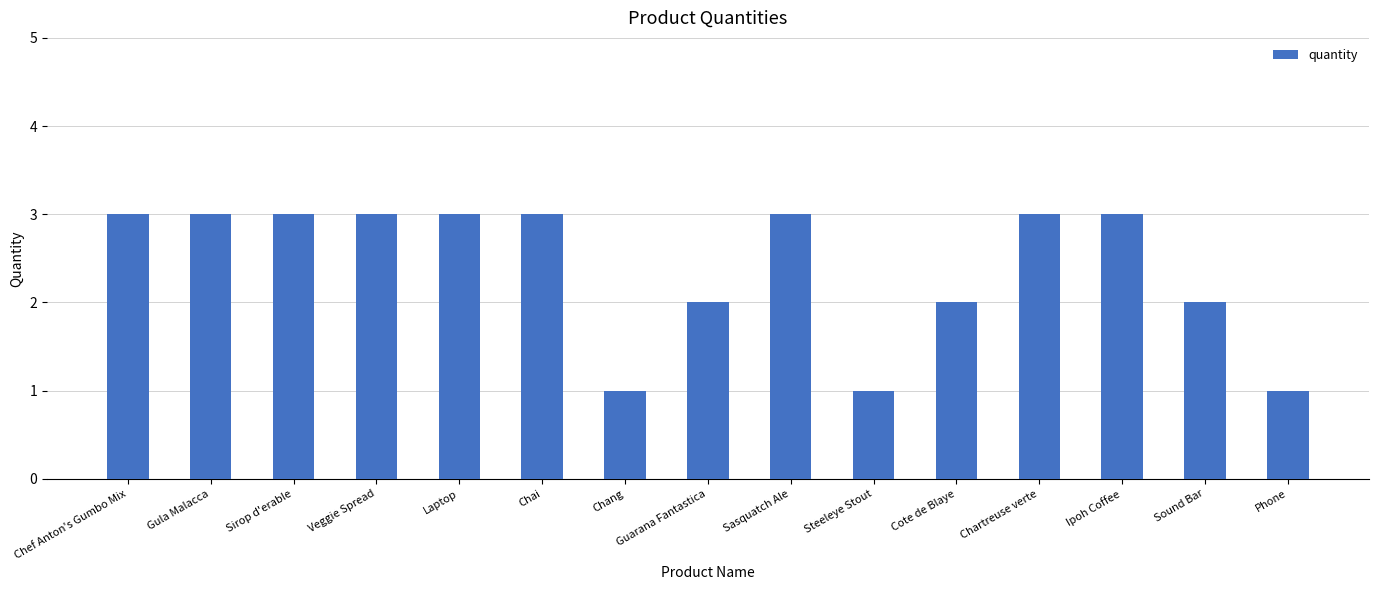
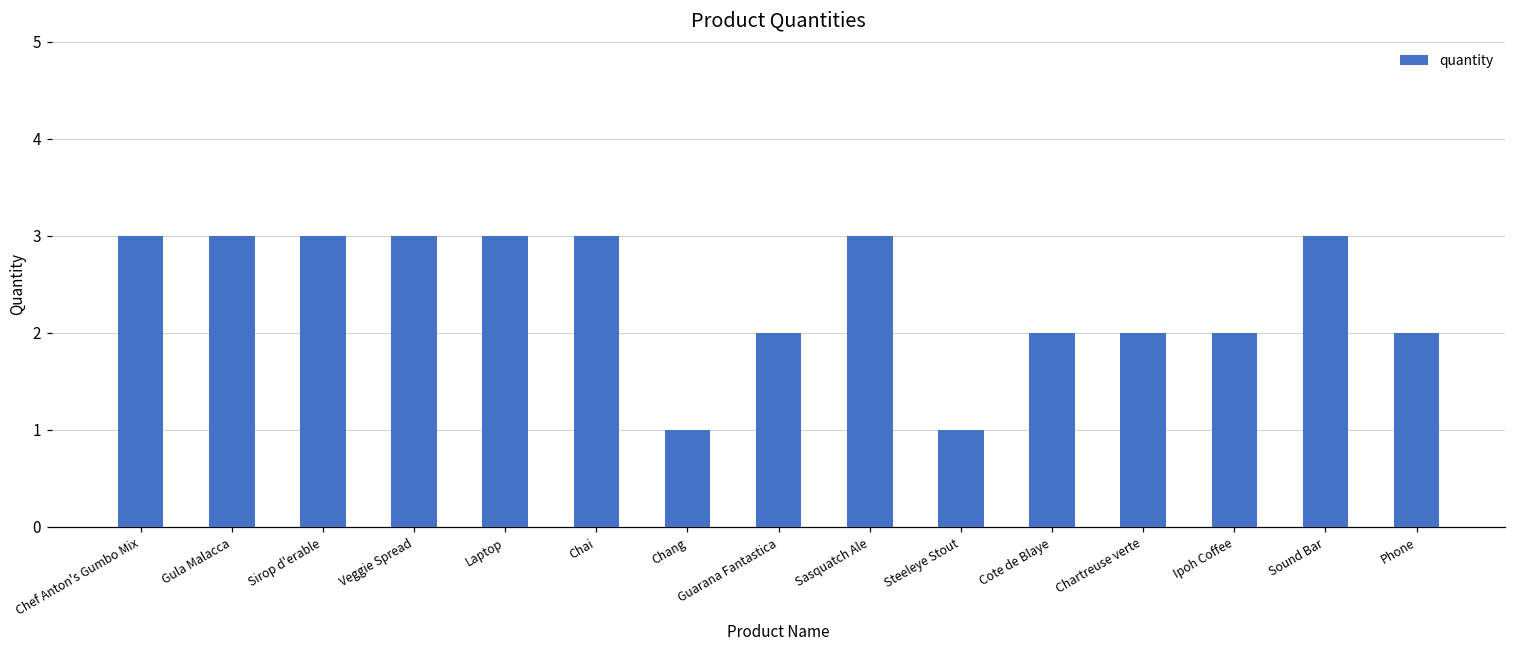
  {
    "Chef Anton's Gumbo Mix": 3,
    "Gula Malacca": 3,
    "Sirop d'erable": 3,
    "Veggie Spread": 3,
    "Laptop": 3,
    "Chai": 3,
    "Chang": 1,
    "Guarana Fantastica": 2,
    "Sasquatch Ale": 3,
    "Steeleye Stout": 1,
    "Cote de Blaye": 2,
-   "Chartreuse verte": 3,
-   "Ipoh Coffee": 3,
-   "Sound Bar": 2,
-   "Phone": 1
+   "Chartreuse verte": 2,
+   "Ipoh Coffee": 2,
+   "Sound Bar": 3,
+   "Phone": 2
  }
